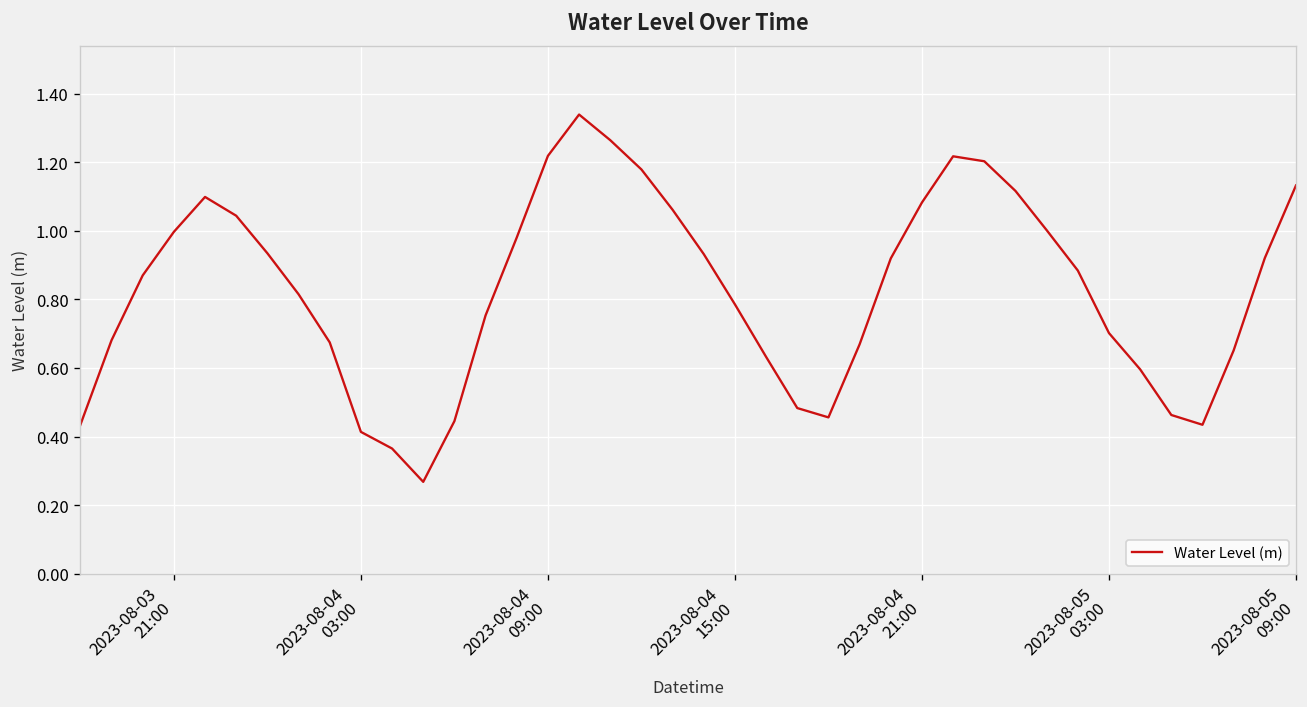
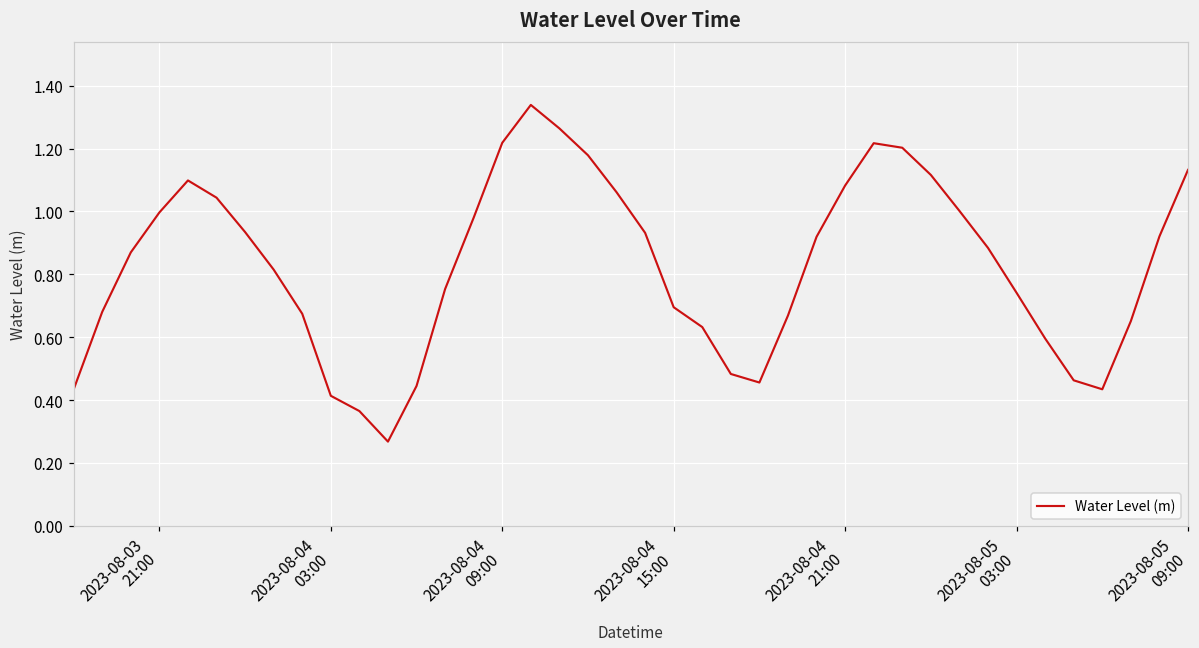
  {
    "2023-08-03 21:00": 1.00,
    "2023-08-04 03:00": 0.41,
    "2023-08-04 09:00": 1.22,
-   "2023-08-04 15:00": 0.79,
+   "2023-08-04 15:00": 0.70,
    "2023-08-04 21:00": 1.08,
-   "2023-08-05 03:00": 0.70,
+   "2023-08-05 03:00": 0.74,
    "2023-08-05 09:00": 1.13
  }
